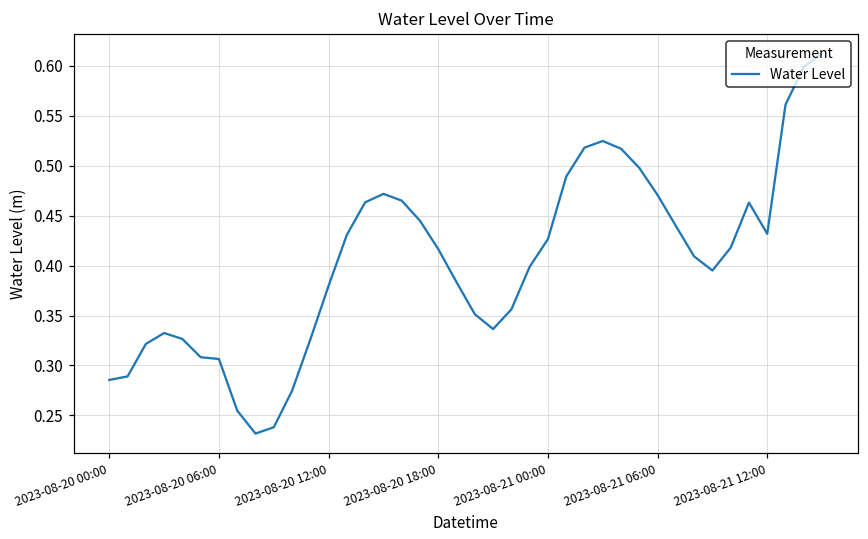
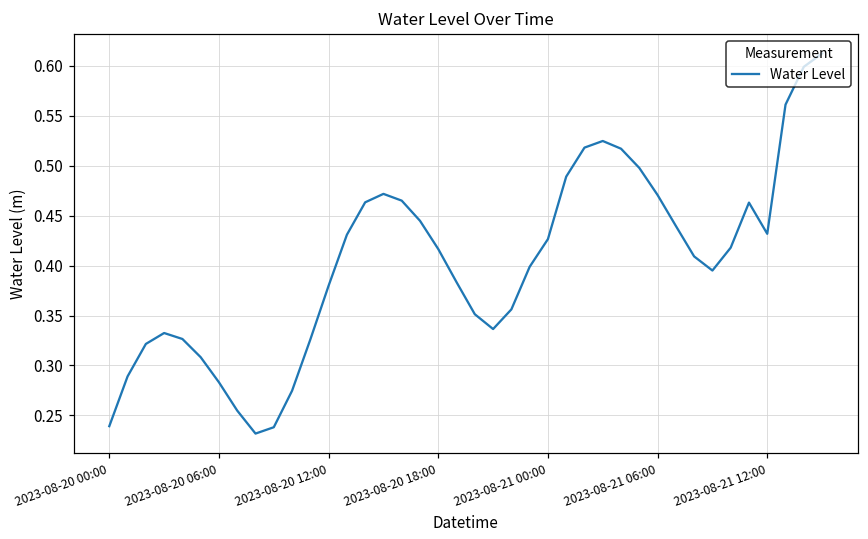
  {
-   "2023-08-20 00:00": 0.29,
-   "2023-08-20 06:00": 0.31,
+   "2023-08-20 00:00": 0.24,
+   "2023-08-20 06:00": 0.28,
    "2023-08-20 12:00": 0.38,
    "2023-08-20 18:00": 0.42,
    "2023-08-21 00:00": 0.43,
    "2023-08-21 06:00": 0.47,
    "2023-08-21 12:00": 0.43
  }
